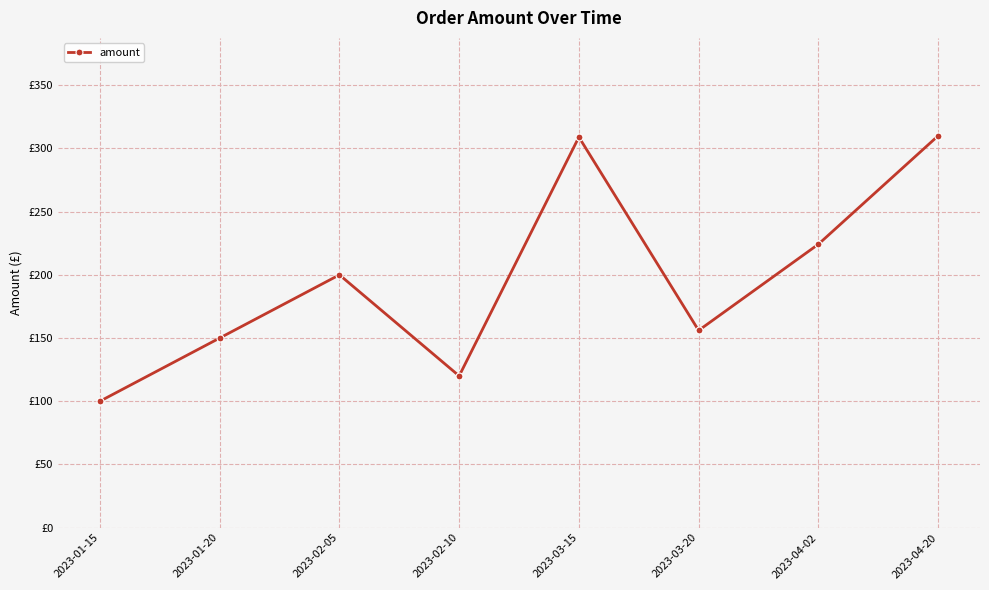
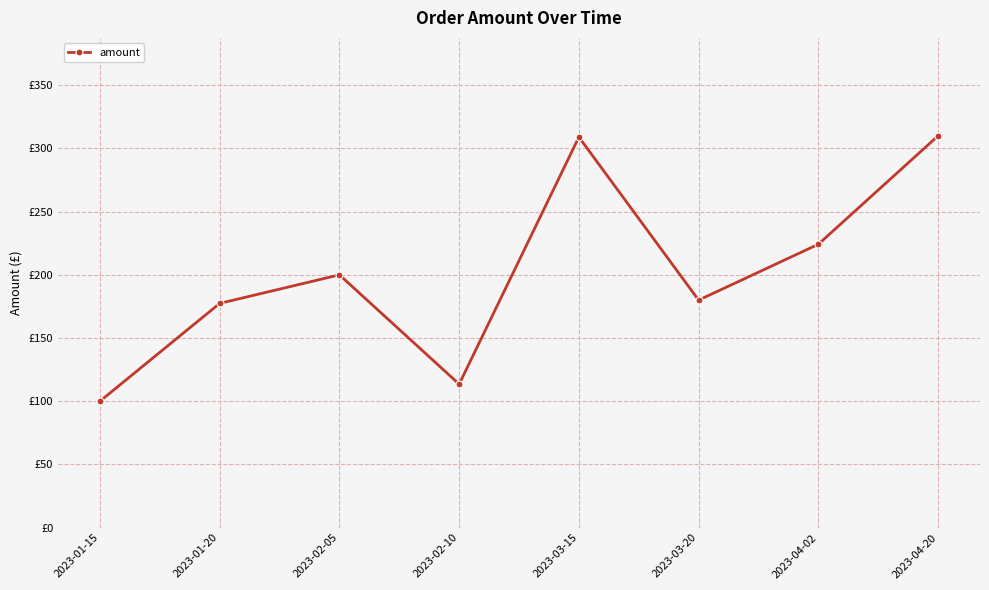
  {
    "2023-01-15": "£100",
-   "2023-01-20": "£150",
+   "2023-01-20": "£177",
    "2023-02-05": "£200",
-   "2023-02-10": "£120",
+   "2023-02-10": "£114",
    "2023-03-15": "£309",
-   "2023-03-20": "£156",
+   "2023-03-20": "£180",
    "2023-04-02": "£224",
    "2023-04-20": "£310"
  }
